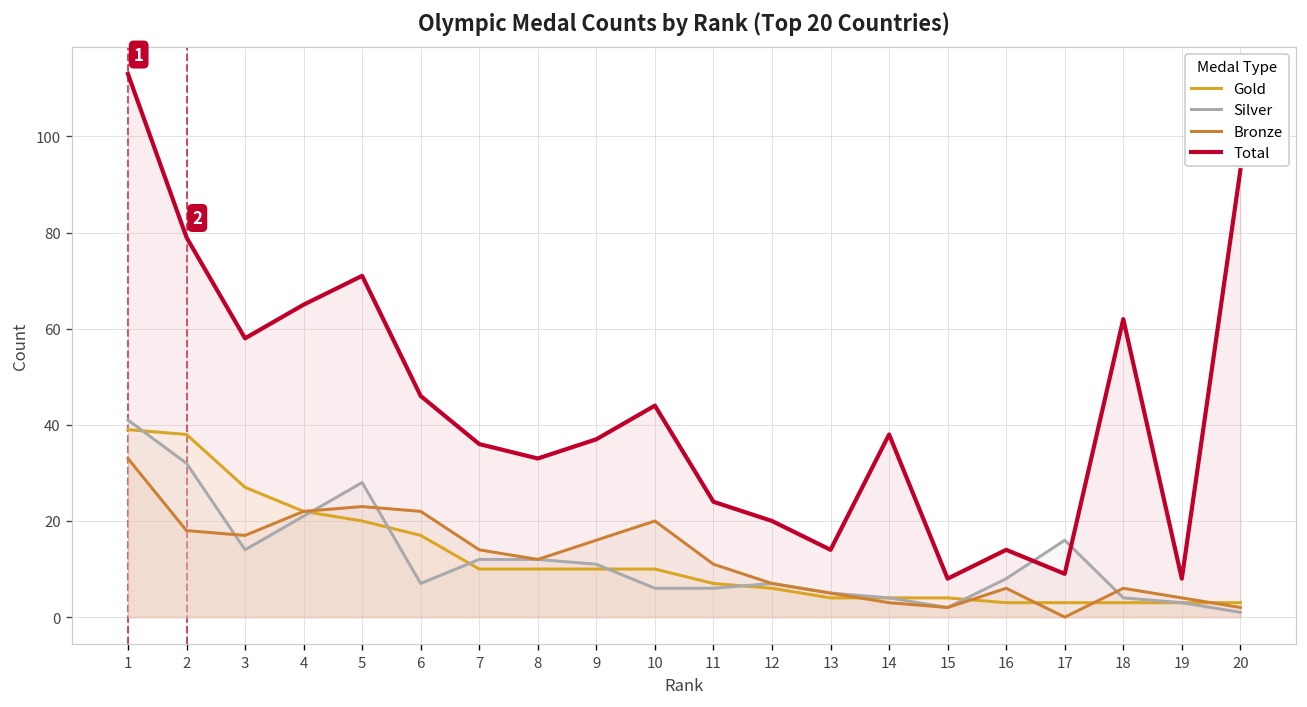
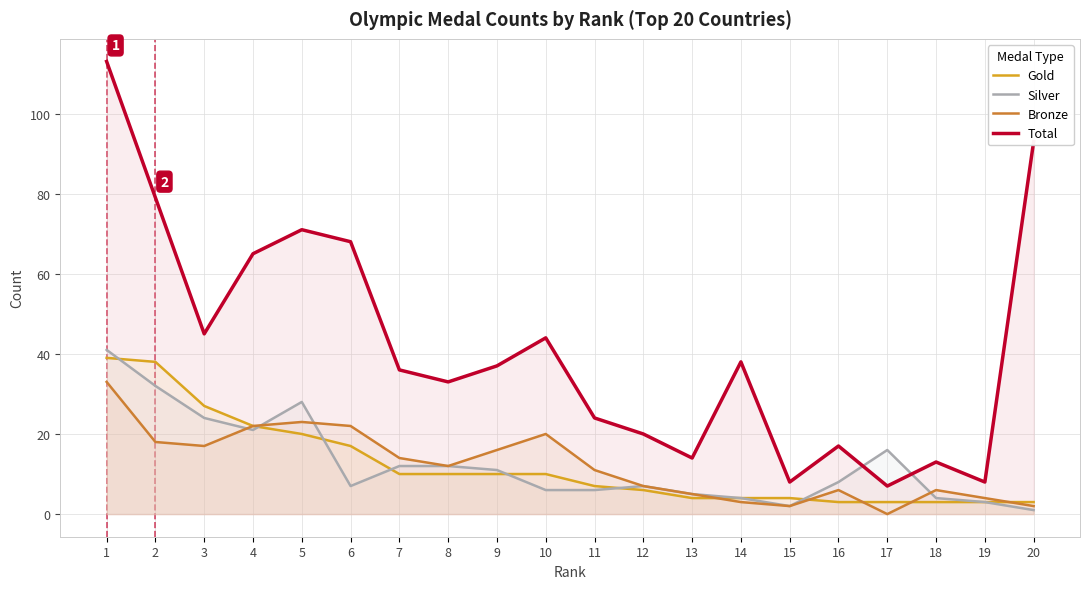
  {
    "Silver": {
      "1": 41,
      "2": 32,
-     "3": 14,
+     "3": 24,
      "4": 21,
      "5": 28,
      "6": 7,
      "7": 12,
      "9": 11,
      "10": 6,
      "11": 6,
      "16": 8,
      "17": 16,
      "18": 4,
      "20": 1
    },
    "Total": {
-     "3": 58,
+     "3": 45,
      "4": 65,
      "5": 71,
-     "6": 46,
+     "6": 68,
      "7": 36,
      "8": 33,
      "9": 37,
      "10": 44,
      "11": 24,
      "12": 20,
      "13": 14,
      "14": 38,
      "15": 8,
-     "16": 14,
-     "17": 9,
-     "18": 62,
+     "16": 17,
+     "17": 7,
+     "18": 13,
      "19": 8
    }
  }
